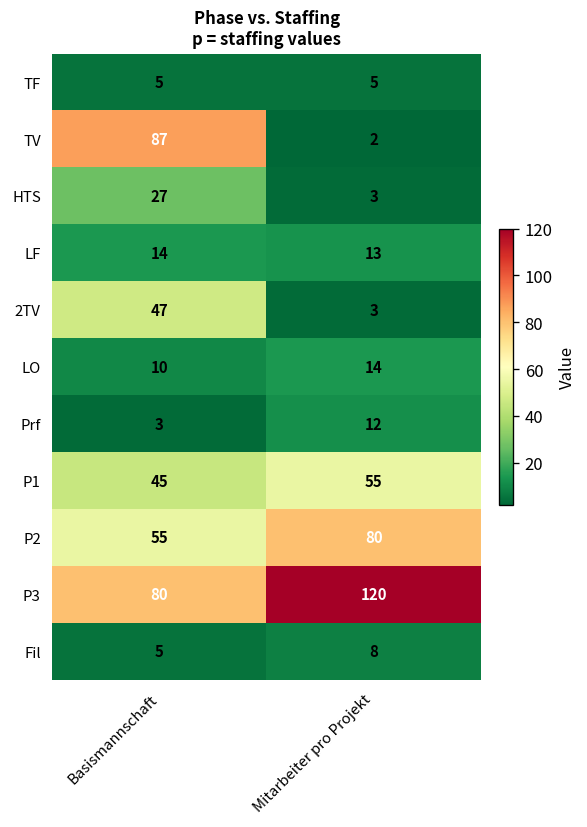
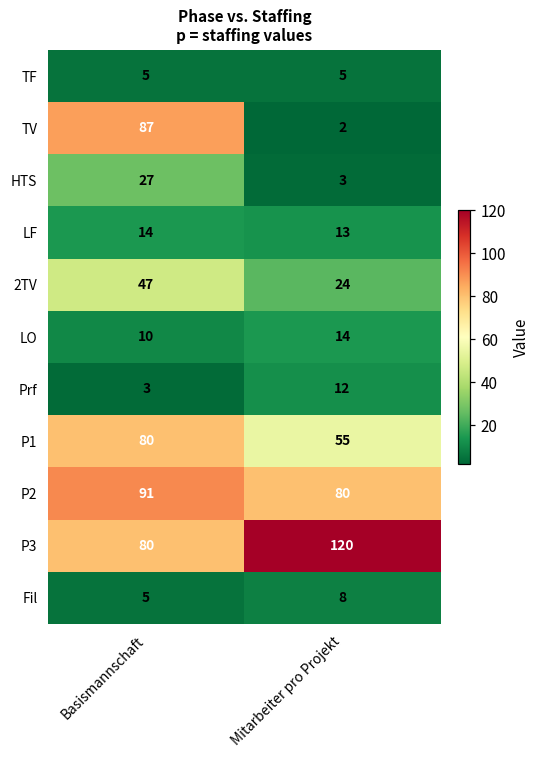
  {
    "TF": {
      "Basismannschaft": 5,
      "Mitarbeiter pro Projekt": 5
    },
    "TV": {
      "Basismannschaft": 87,
      "Mitarbeiter pro Projekt": 2
    },
    "HTS": {
      "Basismannschaft": 27,
      "Mitarbeiter pro Projekt": 3
    },
    "LF": {
      "Basismannschaft": 14,
      "Mitarbeiter pro Projekt": 13
    },
    "2TV": {
      "Basismannschaft": 47,
-     "Mitarbeiter pro Projekt": 3
+     "Mitarbeiter pro Projekt": 24
    },
    "LO": {
      "Basismannschaft": 10,
      "Mitarbeiter pro Projekt": 14
    },
    "Prf": {
      "Basismannschaft": 3,
      "Mitarbeiter pro Projekt": 12
    },
    "P1": {
-     "Basismannschaft": 45,
+     "Basismannschaft": 80,
      "Mitarbeiter pro Projekt": 55
    },
    "P2": {
-     "Basismannschaft": 55,
+     "Basismannschaft": 91,
      "Mitarbeiter pro Projekt": 80
    },
    "P3": {
      "Basismannschaft": 80,
      "Mitarbeiter pro Projekt": 120
    },
    "Fil": {
      "Basismannschaft": 5,
      "Mitarbeiter pro Projekt": 8
    }
  }
